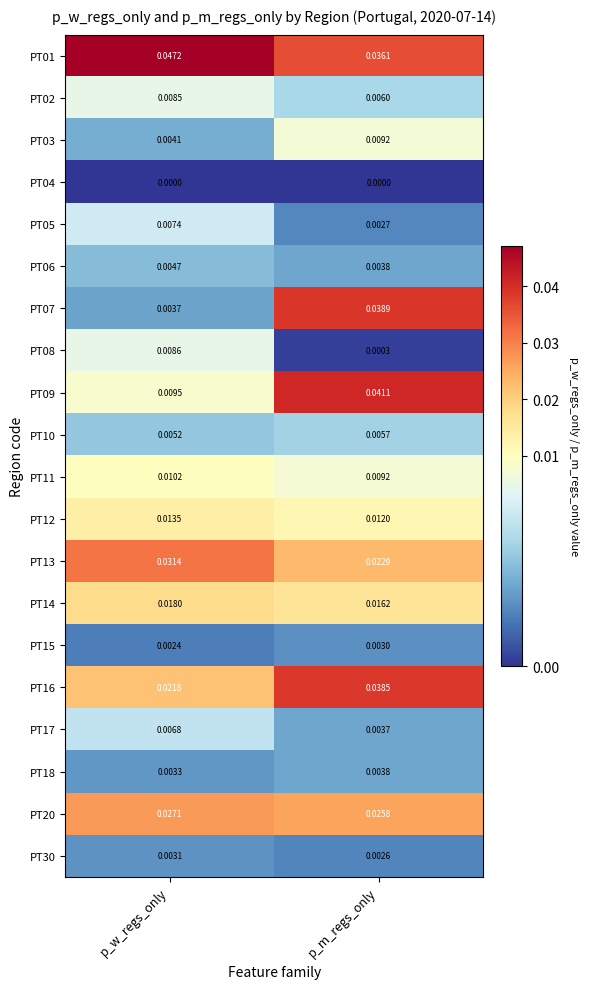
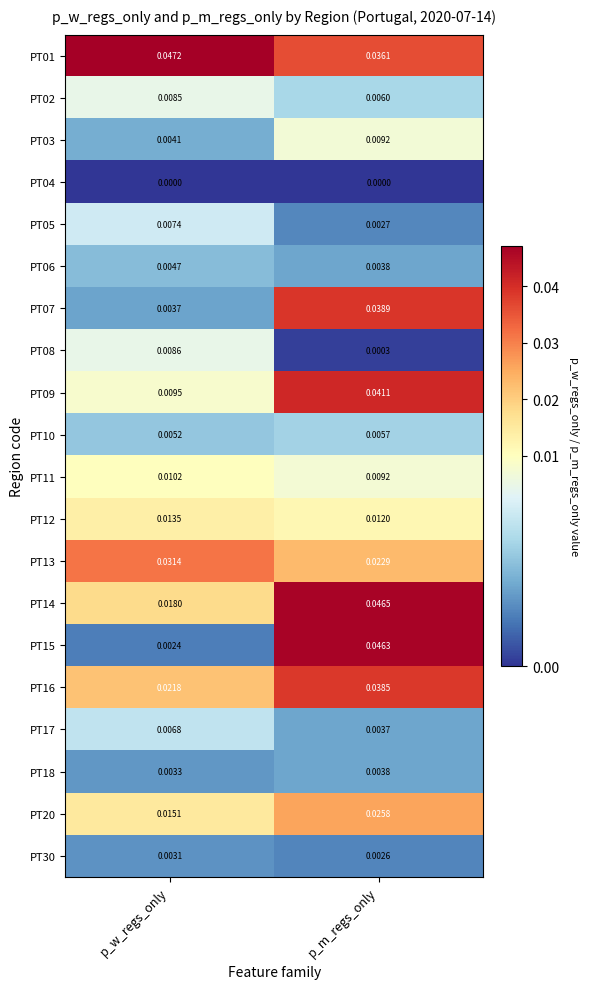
  {
    "PT01": {
      "p_w_regs_only": 0.0472,
      "p_m_regs_only": 0.0361
    },
    "PT02": {
      "p_w_regs_only": 0.0085,
      "p_m_regs_only": 0.0060
    },
    "PT03": {
      "p_w_regs_only": 0.0041,
      "p_m_regs_only": 0.0092
    },
    "PT04": {
      "p_w_regs_only": 0.0000,
      "p_m_regs_only": 0.0000
    },
    "PT05": {
      "p_w_regs_only": 0.0074,
      "p_m_regs_only": 0.0027
    },
    "PT06": {
      "p_w_regs_only": 0.0047,
      "p_m_regs_only": 0.0038
    },
    "PT07": {
      "p_w_regs_only": 0.0037,
      "p_m_regs_only": 0.0389
    },
    "PT08": {
      "p_w_regs_only": 0.0086,
      "p_m_regs_only": 0.0003
    },
    "PT09": {
      "p_w_regs_only": 0.0095,
      "p_m_regs_only": 0.0411
    },
    "PT10": {
      "p_w_regs_only": 0.0052,
      "p_m_regs_only": 0.0057
    },
    "PT11": {
      "p_w_regs_only": 0.0102,
      "p_m_regs_only": 0.0092
    },
    "PT12": {
      "p_w_regs_only": 0.0135,
      "p_m_regs_only": 0.0120
    },
    "PT13": {
      "p_w_regs_only": 0.0314,
      "p_m_regs_only": 0.0229
    },
    "PT14": {
      "p_w_regs_only": 0.0180,
-     "p_m_regs_only": 0.0162
+     "p_m_regs_only": 0.0465
    },
    "PT15": {
      "p_w_regs_only": 0.0024,
-     "p_m_regs_only": 0.0030
+     "p_m_regs_only": 0.0463
    },
    "PT16": {
      "p_w_regs_only": 0.0218,
      "p_m_regs_only": 0.0385
    },
    "PT17": {
      "p_w_regs_only": 0.0068,
      "p_m_regs_only": 0.0037
    },
    "PT18": {
      "p_w_regs_only": 0.0033,
      "p_m_regs_only": 0.0038
    },
    "PT20": {
-     "p_w_regs_only": 0.0271,
+     "p_w_regs_only": 0.0151,
      "p_m_regs_only": 0.0258
    },
    "PT30": {
      "p_w_regs_only": 0.0031,
      "p_m_regs_only": 0.0026
    }
  }
